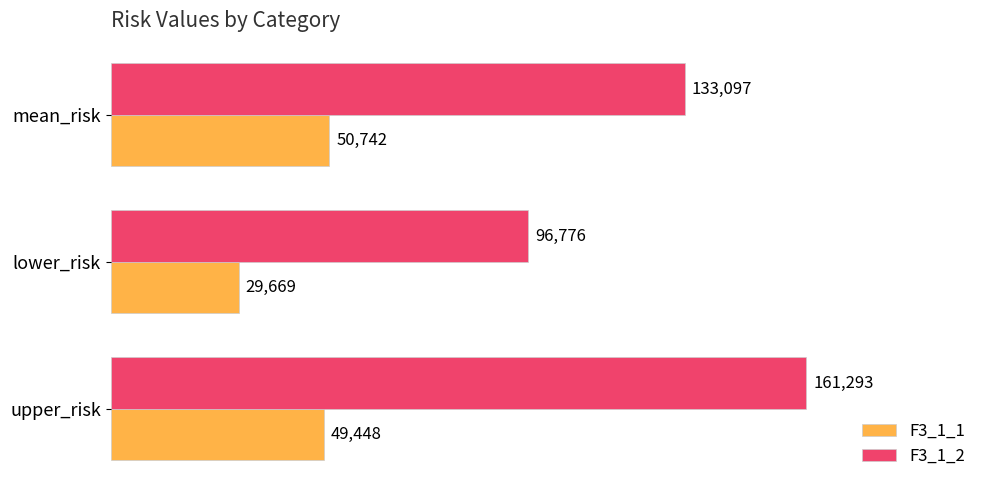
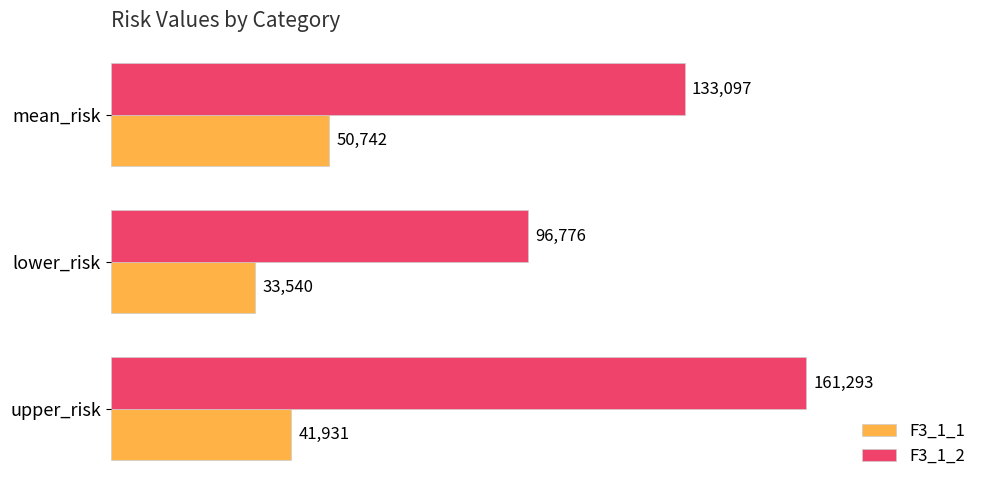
  {
    "F3_1_1": {
      "mean_risk": "50,742",
-     "lower_risk": "29,669",
-     "upper_risk": "49,448"
+     "lower_risk": "33,540",
+     "upper_risk": "41,931"
    },
    "F3_1_2": {
      "mean_risk": "133,097",
      "lower_risk": "96,776",
      "upper_risk": "161,293"
    }
  }
